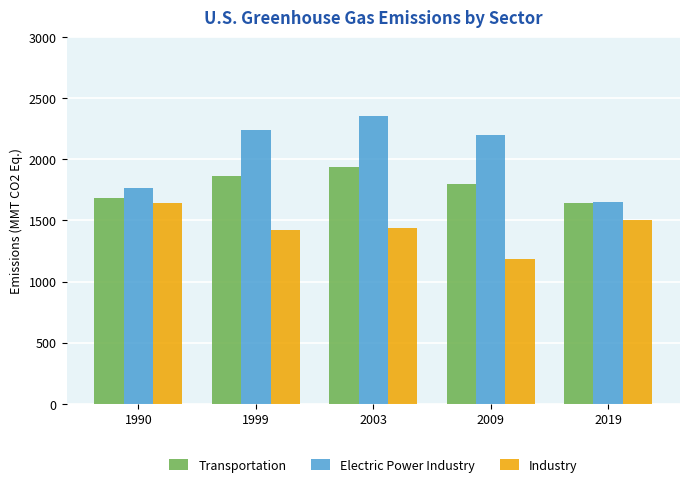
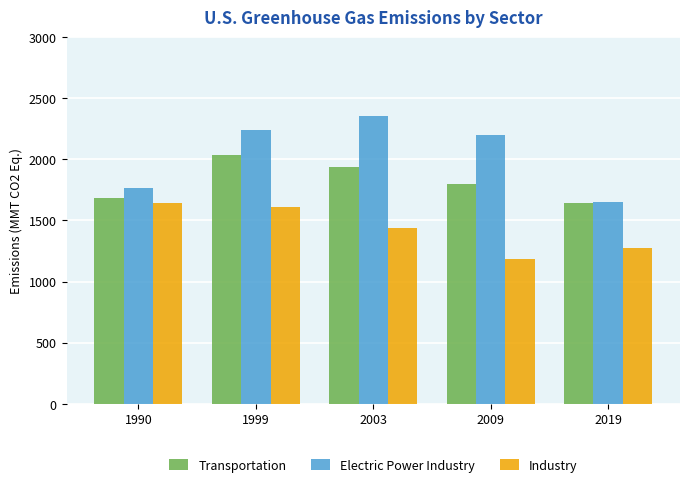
  {
    "Transportation": {
      "1990": 1680,
-     "1999": 1860,
+     "1999": 2030,
      "2003": 1930,
      "2009": 1800,
      "2019": 1640
    },
    "Electric Power Industry": {
      "1990": 1760,
      "1999": 2240,
      "2003": 2360,
      "2009": 2200,
      "2019": 1650
    },
    "Industry": {
      "1990": 1640,
-     "1999": 1420,
+     "1999": 1610,
      "2003": 1440,
      "2009": 1180,
-     "2019": 1500
+     "2019": 1270
    }
  }
